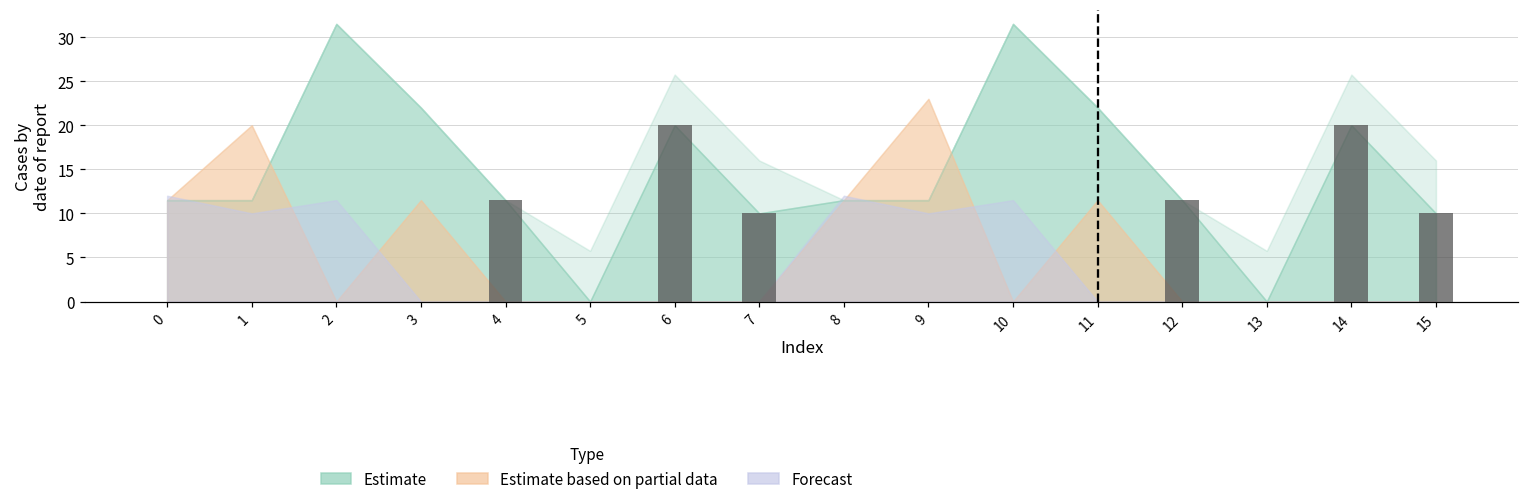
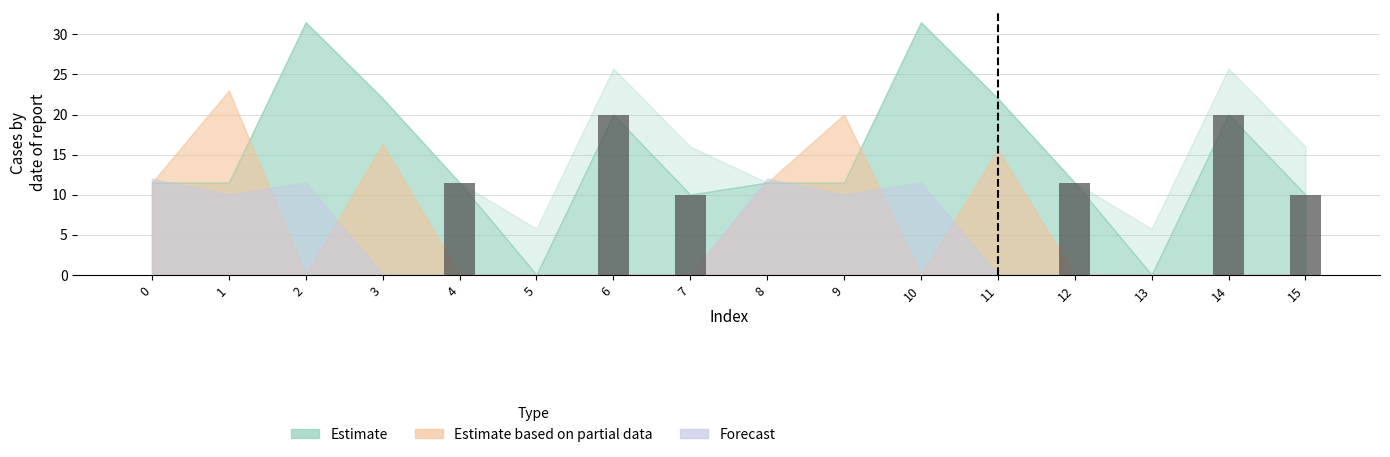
  {
    "Estimate based on partial data": {
-     "1": 20,
+     "1": 23,
      "2": 0,
-     "3": 12,
-     "9": 23,
+     "3": 16,
+     "9": 20,
      "10": 0,
-     "11": 12
+     "11": 16
    }
  }
